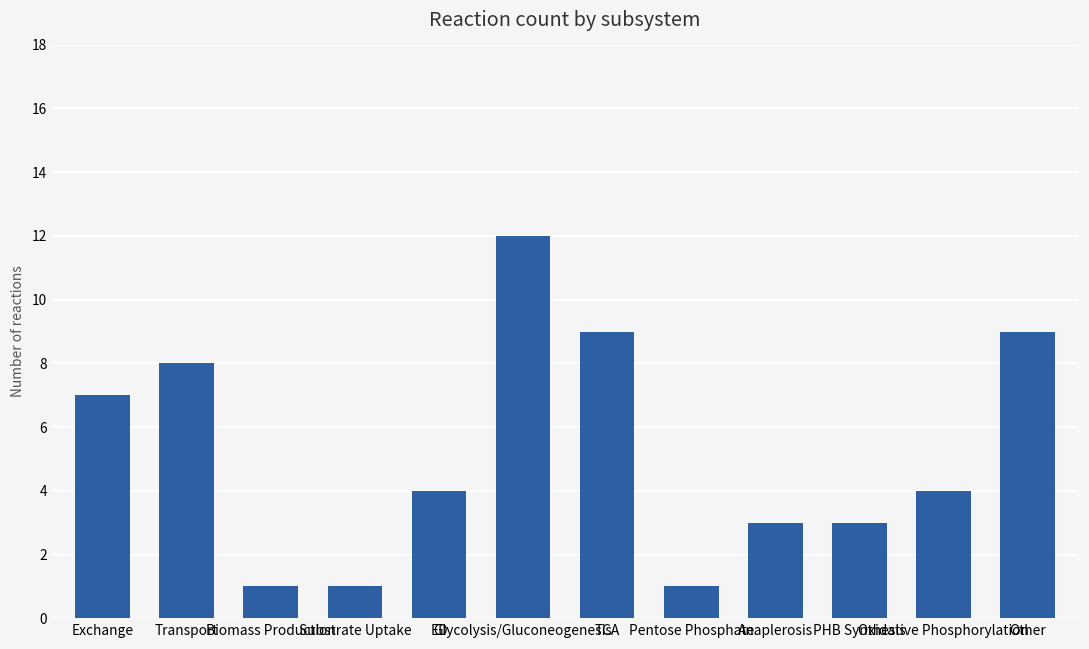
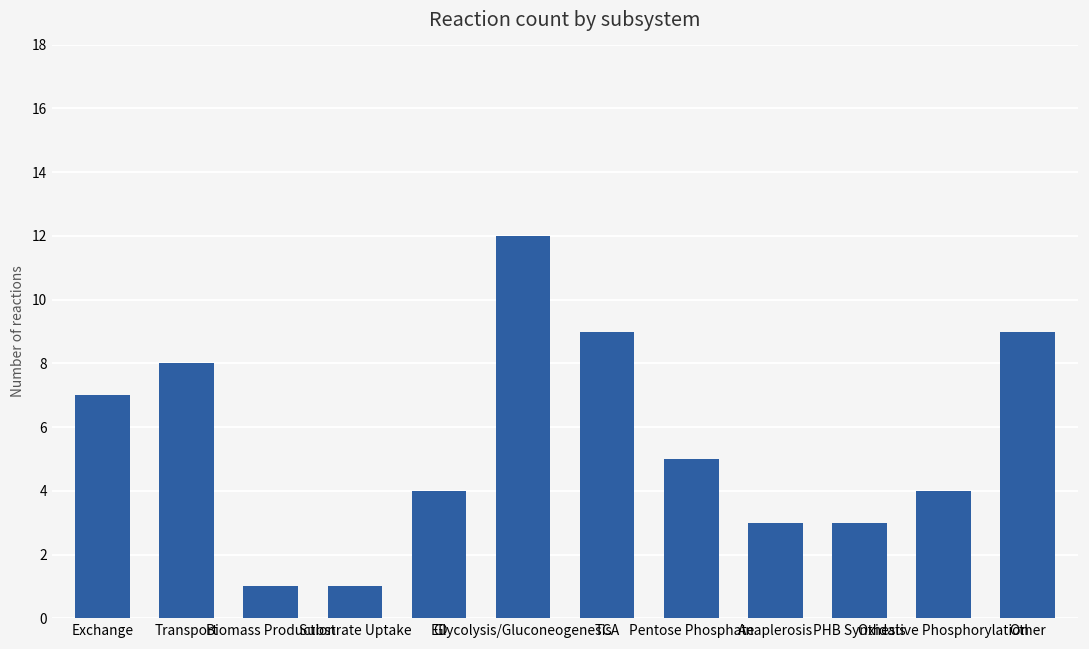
  {
    "Exchange": 7,
    "Glycolysis/Gluconeogenesis": 12,
-   "Pentose Phosphate": 1
+   "Pentose Phosphate": 5
  }
